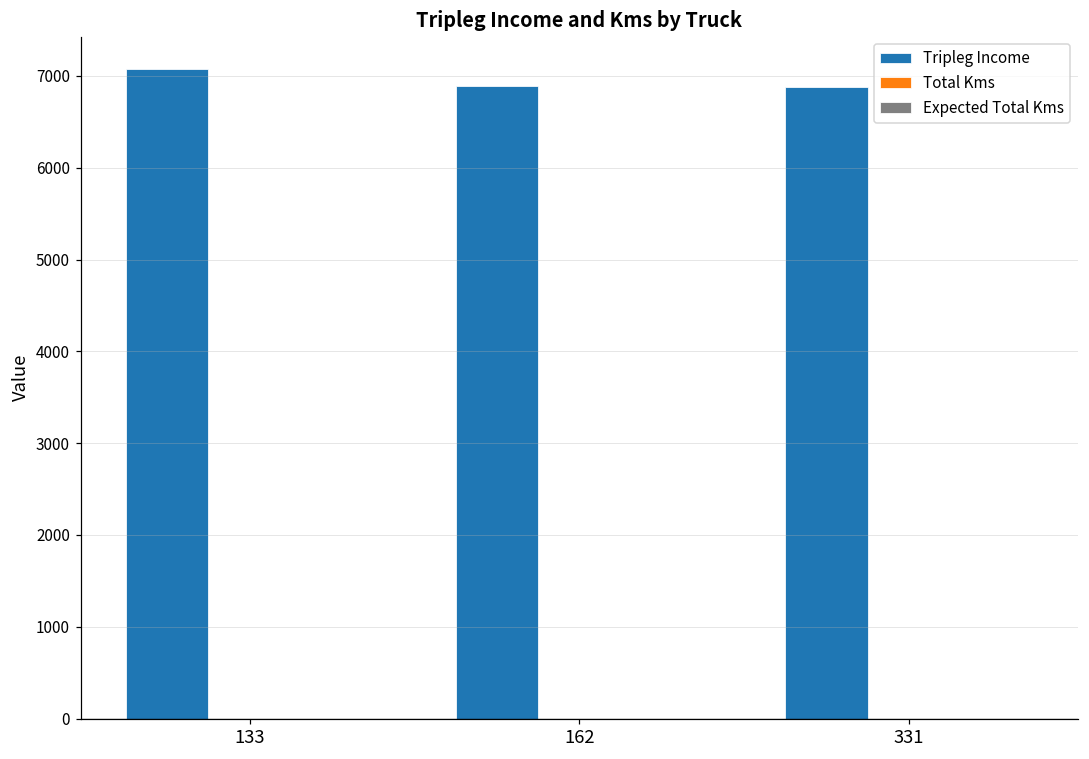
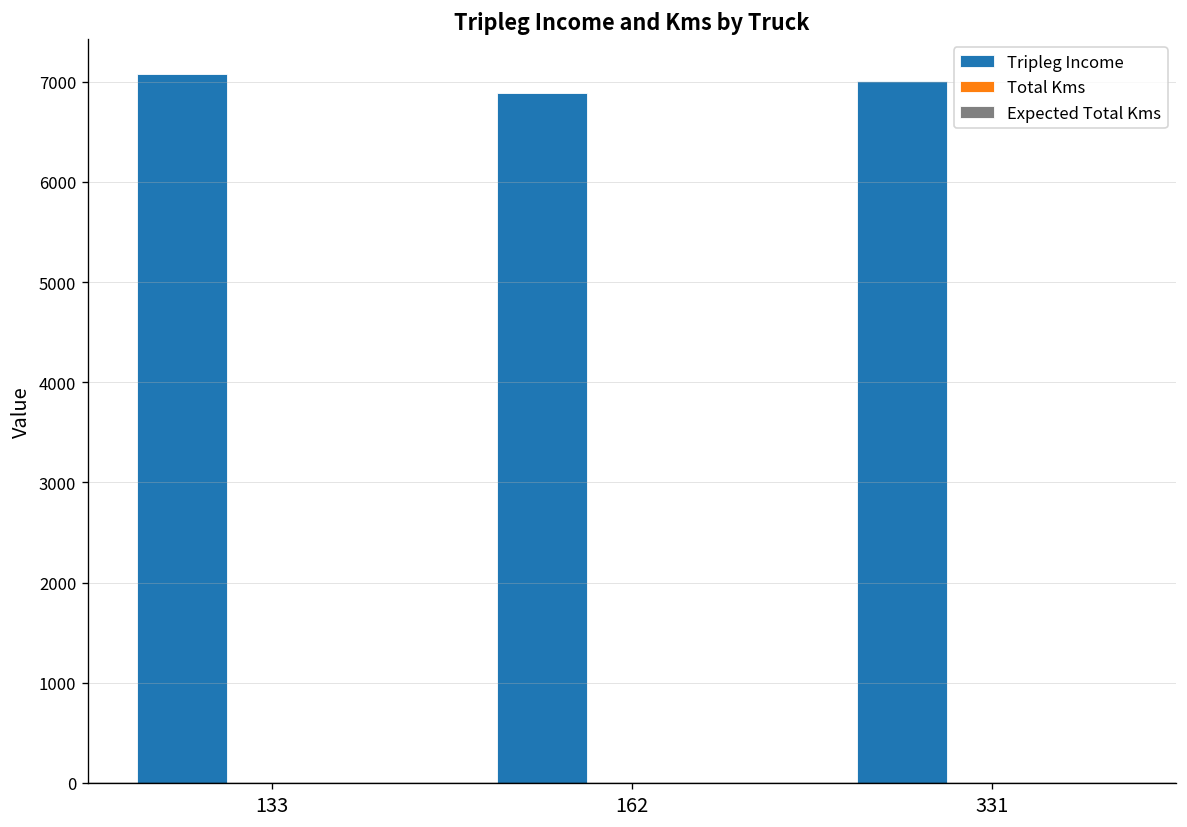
  {
    "Tripleg Income": {
      "133": 7100,
      "162": 6900,
-     "331": 6900
+     "331": 7000
    },
    "Total Kms": {
      "133": 0,
      "162": 0,
      "331": 0
    },
    "Expected Total Kms": {
      "133": 0,
      "162": 0,
      "331": 0
    }
  }
